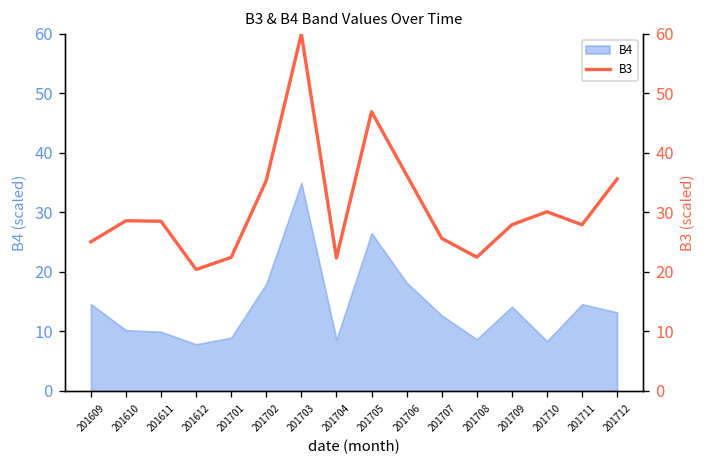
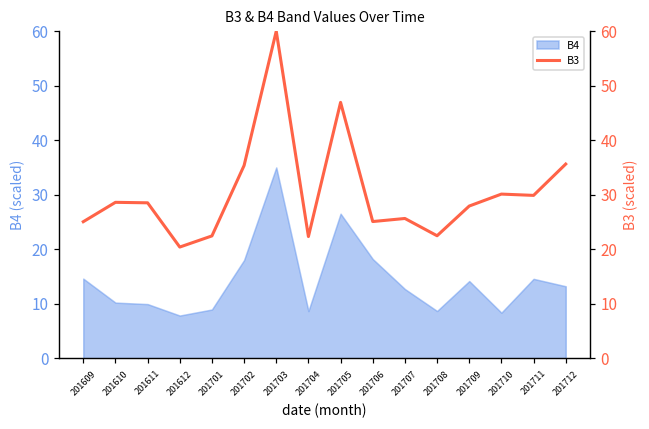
  {
    "B4": {
      "201609": 15,
      "201610": 10,
      "201611": 10,
      "201612": 8,
      "201701": 9,
      "201702": 18,
      "201703": 35,
      "201704": 9,
      "201705": 27,
      "201706": 18,
      "201707": 13,
      "201708": 9,
      "201709": 14,
      "201710": 8,
      "201711": 15,
      "201712": 13
    },
    "B3": {
      "201609": 25,
      "201610": 29,
      "201611": 29,
      "201612": 20,
      "201701": 22,
      "201702": 35,
      "201703": 60,
      "201704": 22,
      "201705": 47,
-     "201706": 36,
+     "201706": 25,
      "201707": 26,
      "201708": 22,
      "201709": 28,
      "201710": 30,
-     "201711": 28,
+     "201711": 30,
      "201712": 36
    }
  }
